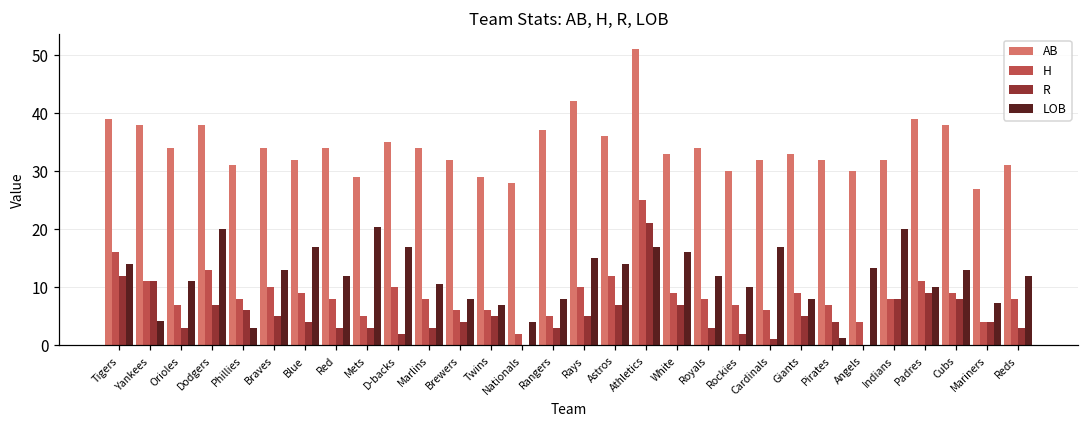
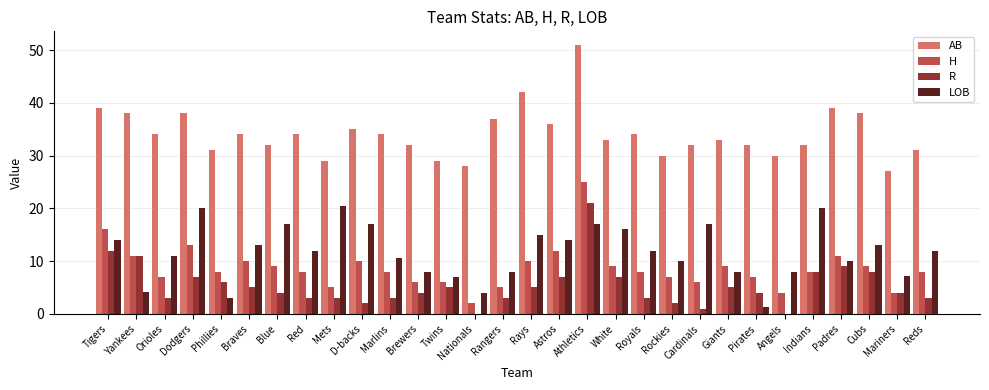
  {
    "LOB": {
      "Tigers": 14,
      "Yankees": 4,
      "Orioles": 11,
      "Dodgers": 20,
      "Phillies": 3,
      "Braves": 13,
      "Blue": 17,
      "Red": 12,
      "Mets": 20,
      "D-backs": 17,
      "Marlins": 11,
      "Brewers": 8,
      "Twins": 7,
      "Nationals": 4,
      "Rangers": 8,
      "Rays": 15,
      "Astros": 14,
      "Athletics": 17,
      "White": 16,
      "Royals": 12,
      "Rockies": 10,
      "Cardinals": 17,
      "Giants": 8,
      "Pirates": 1,
-     "Angels": 13,
+     "Angels": 8,
      "Indians": 20,
      "Padres": 10,
      "Cubs": 13,
      "Mariners": 7,
      "Reds": 12
    }
  }
